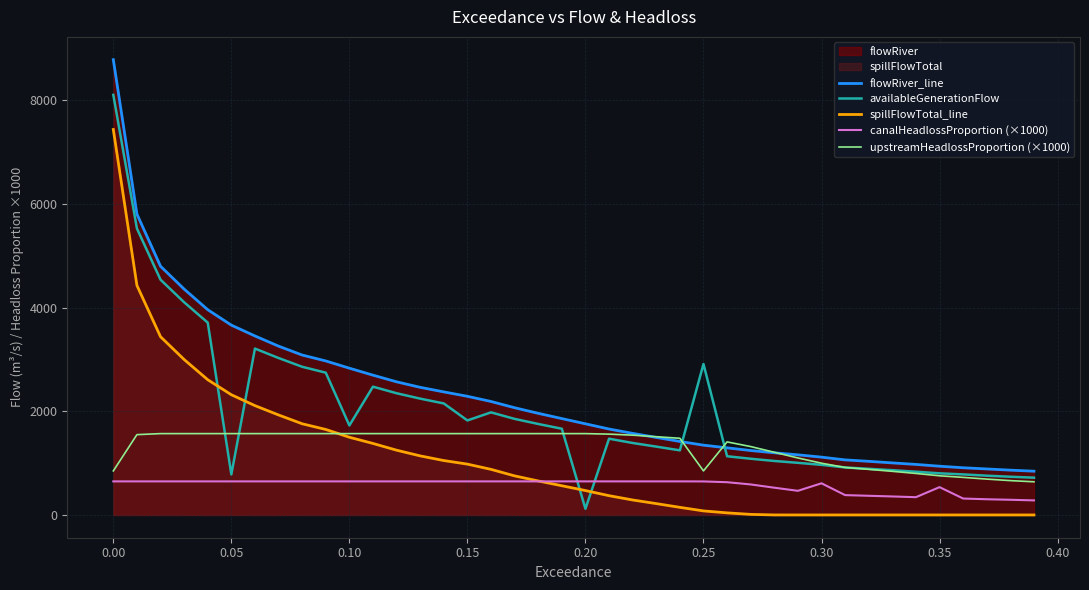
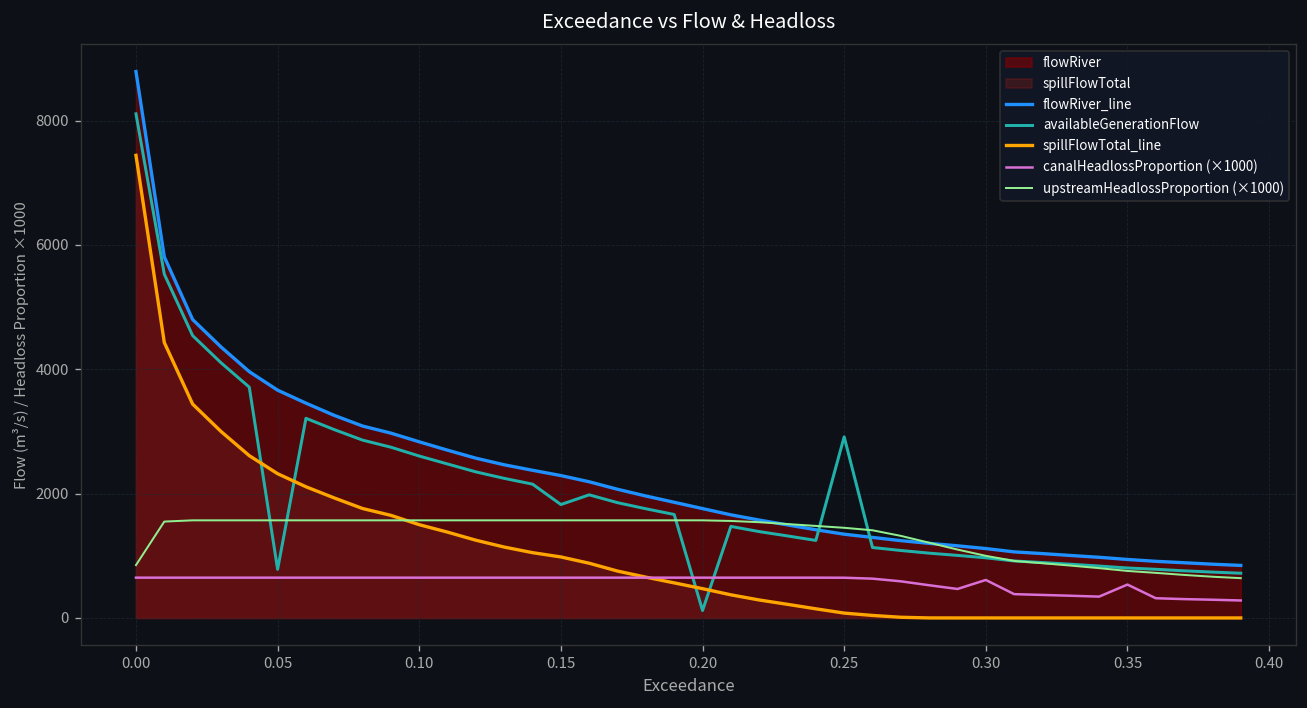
  {
    "availableGenerationFlow": {
      "0.00": 8100,
      "0.05": 800,
-     "0.10": 1700,
+     "0.10": 2600,
      "0.15": 1800,
      "0.20": 100,
      "0.25": 2900
    },
    "canalHeadlossProportion (×1000)": {
      "0.00": 600,
      "0.05": 600,
      "0.10": 600,
      "0.15": 600,
      "0.20": 600,
      "0.25": 600,
      "0.30": 600,
      "0.35": 500
    },
    "upstreamHeadlossProportion (×1000)": {
      "0.00": 900,
      "0.05": 1600,
      "0.10": 1600,
      "0.15": 1600,
      "0.20": 1600,
-     "0.25": 900
+     "0.25": 1500
    }
  }
